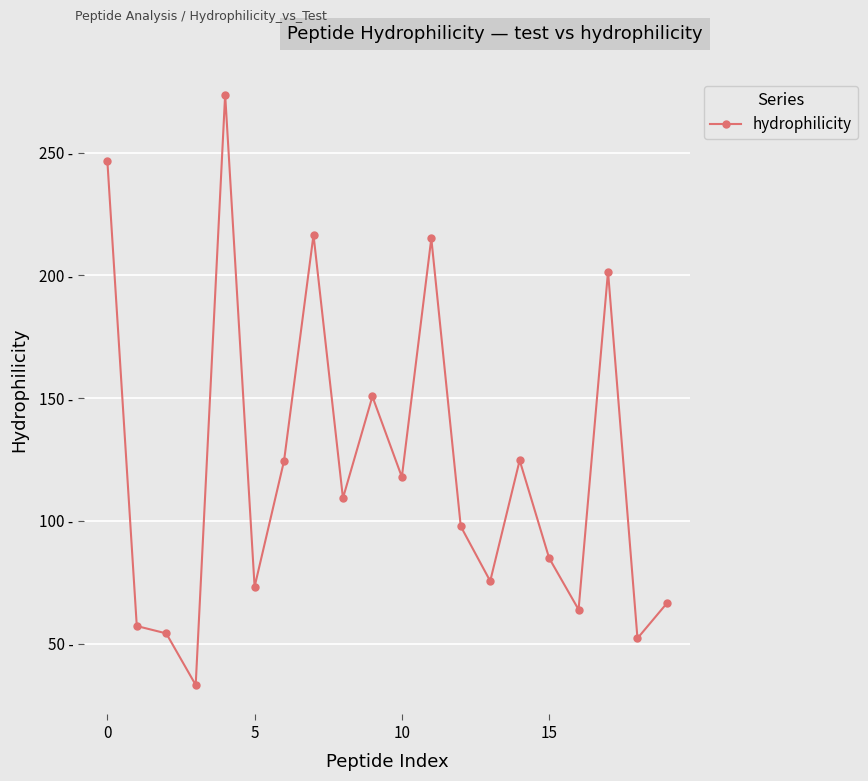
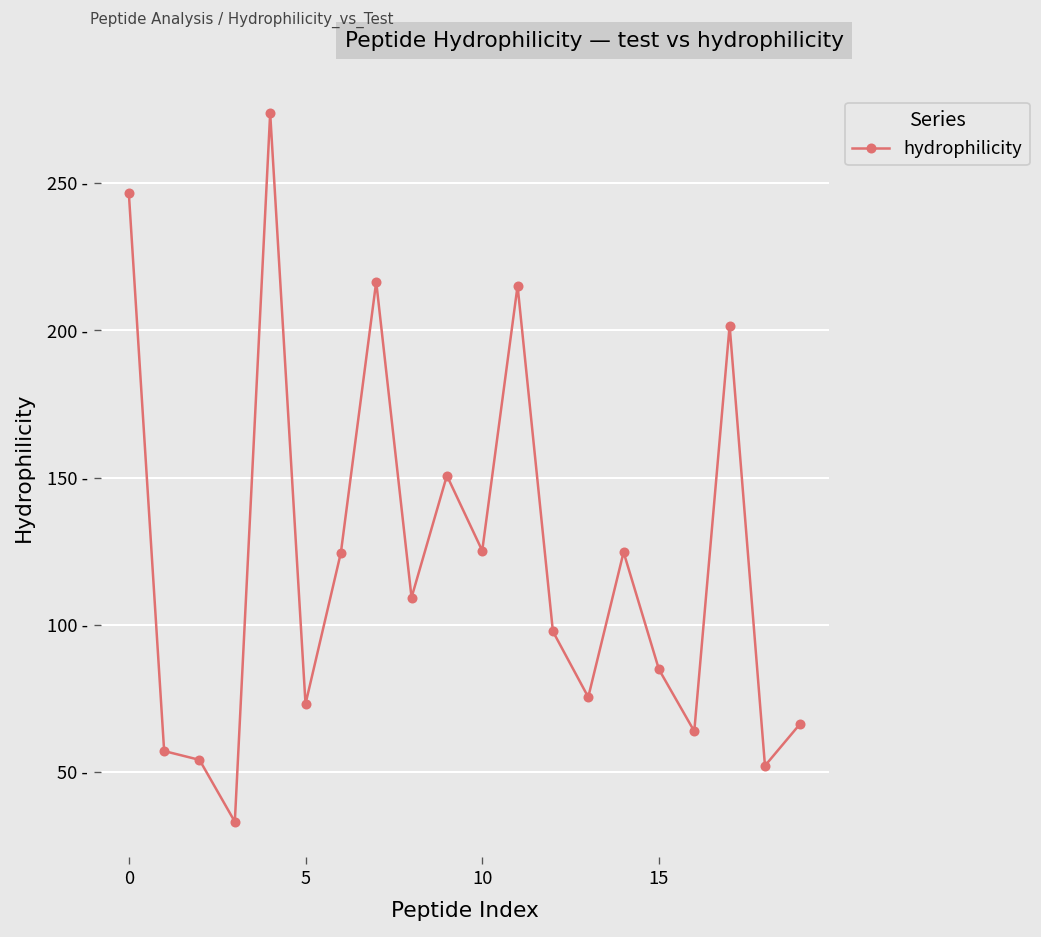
  {
    "0": "247 -",
    "5": "73 -",
-   "10": "118 -",
+   "10": "125 -",
    "15": "85 -"
  }
